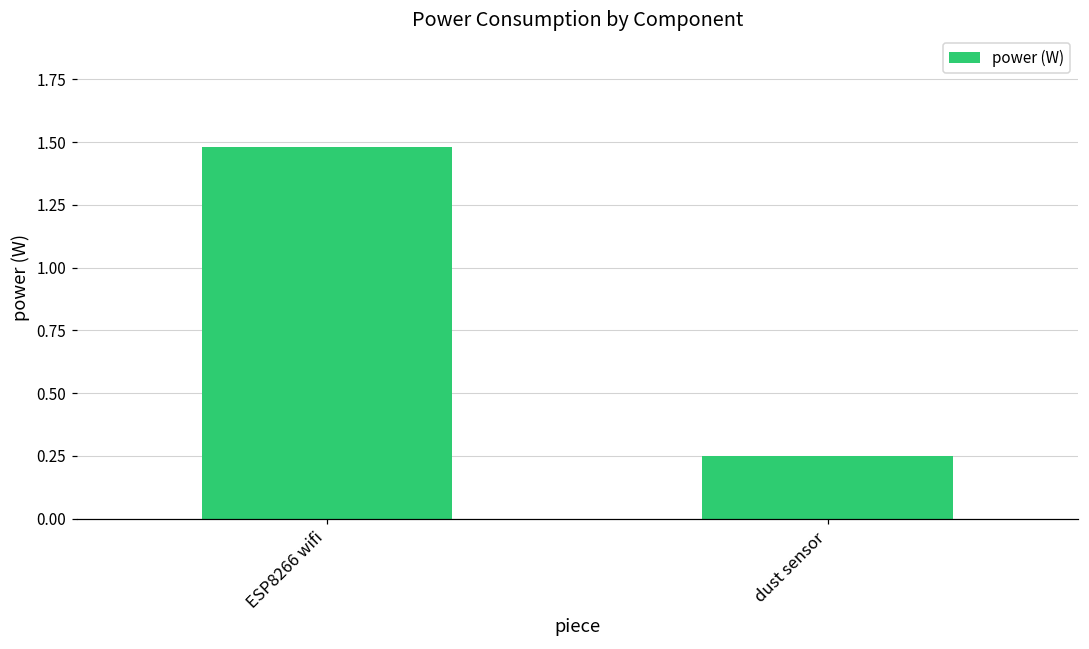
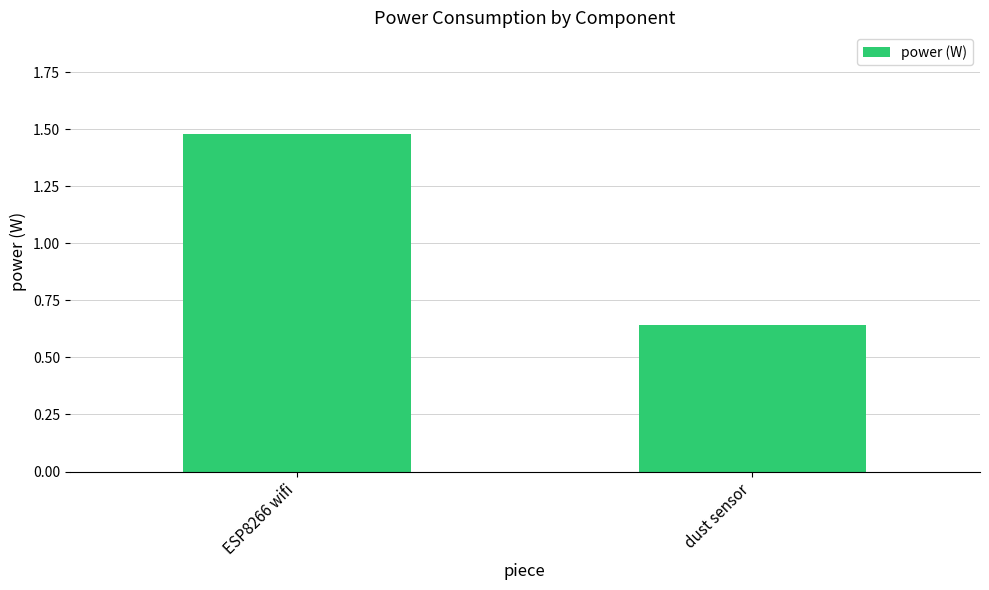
  {
    "ESP8266 wifi": 1.48,
-   "dust sensor": 0.25
+   "dust sensor": 0.64
  }
